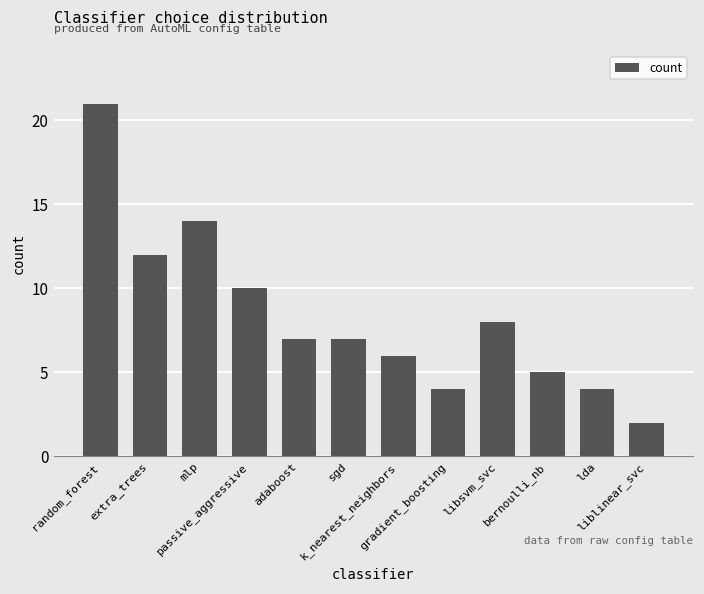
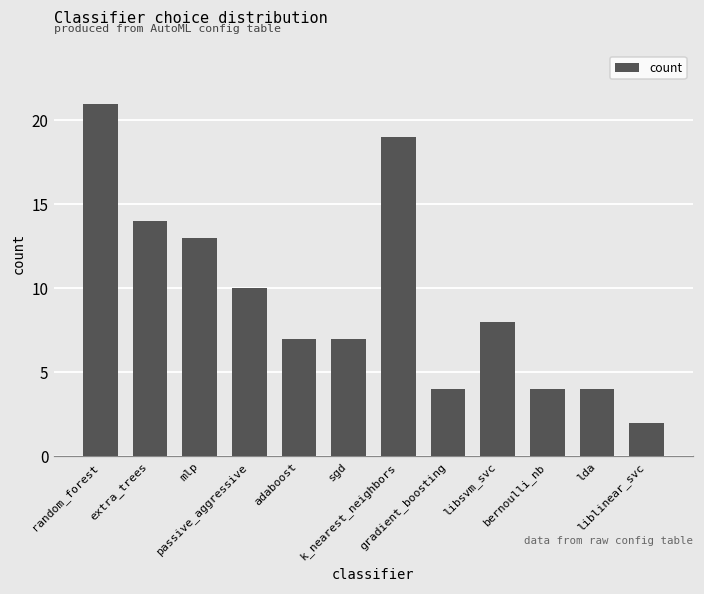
  {
    "random_forest": 21,
-   "extra_trees": 12,
-   "mlp": 14,
+   "extra_trees": 14,
+   "mlp": 13,
    "passive_aggressive": 10,
    "adaboost": 7,
    "sgd": 7,
-   "k_nearest_neighbors": 6,
+   "k_nearest_neighbors": 19,
    "gradient_boosting": 4,
    "libsvm_svc": 8,
-   "bernoulli_nb": 5,
+   "bernoulli_nb": 4,
    "lda": 4,
    "liblinear_svc": 2
  }
